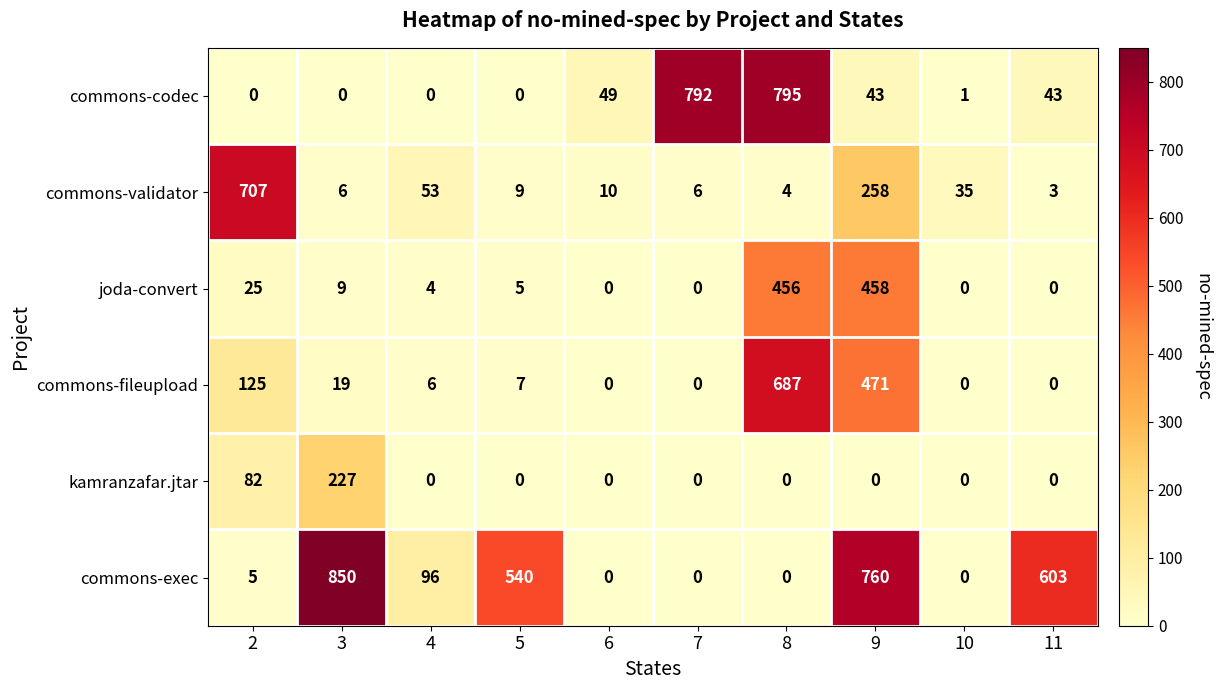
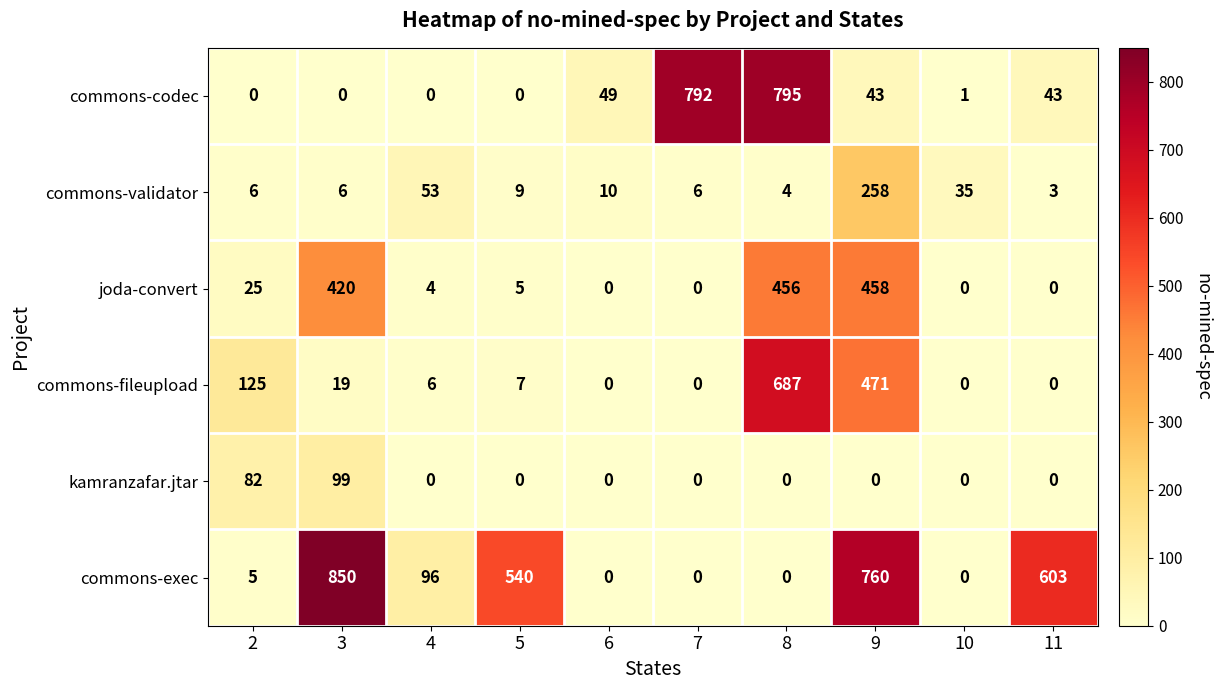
  {
    "commons-codec": {
      "2": 0,
      "3": 0,
      "4": 0,
      "5": 0,
      "6": 49,
      "7": 792,
      "8": 795,
      "9": 43,
      "10": 1,
      "11": 43
    },
    "commons-validator": {
-     "2": 707,
+     "2": 6,
      "3": 6,
      "4": 53,
      "5": 9,
      "6": 10,
      "7": 6,
      "8": 4,
      "9": 258,
      "10": 35,
      "11": 3
    },
    "joda-convert": {
      "2": 25,
-     "3": 9,
+     "3": 420,
      "4": 4,
      "5": 5,
      "6": 0,
      "7": 0,
      "8": 456,
      "9": 458,
      "10": 0,
      "11": 0
    },
    "commons-fileupload": {
      "2": 125,
      "3": 19,
      "4": 6,
      "5": 7,
      "6": 0,
      "7": 0,
      "8": 687,
      "9": 471,
      "10": 0,
      "11": 0
    },
    "kamranzafar.jtar": {
      "2": 82,
-     "3": 227,
+     "3": 99,
      "4": 0,
      "5": 0,
      "6": 0,
      "7": 0,
      "8": 0,
      "9": 0,
      "10": 0,
      "11": 0
    },
    "commons-exec": {
      "2": 5,
      "3": 850,
      "4": 96,
      "5": 540,
      "6": 0,
      "7": 0,
      "8": 0,
      "9": 760,
      "10": 0,
      "11": 603
    }
  }
